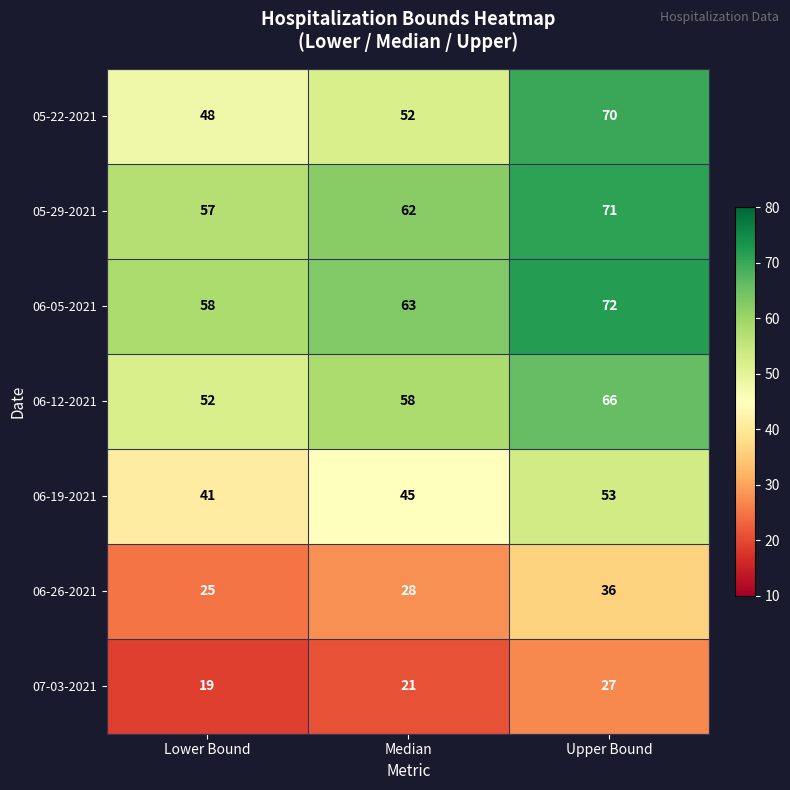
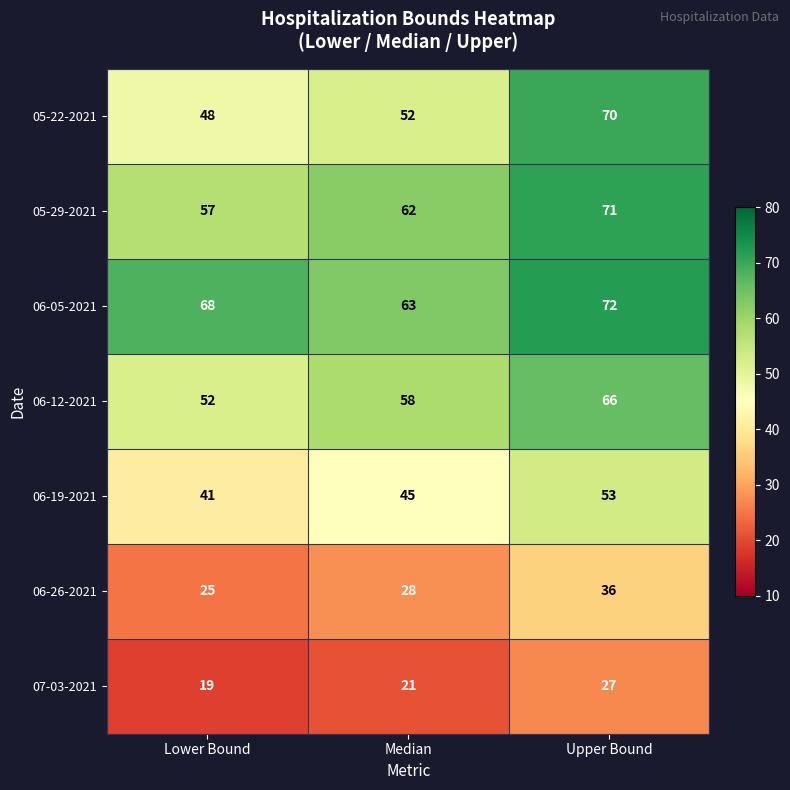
  {
    "05-22-2021": {
      "Lower Bound": 48,
      "Median": 52,
      "Upper Bound": 70
    },
    "05-29-2021": {
      "Lower Bound": 57,
      "Median": 62,
      "Upper Bound": 71
    },
    "06-05-2021": {
-     "Lower Bound": 58,
+     "Lower Bound": 68,
      "Median": 63,
      "Upper Bound": 72
    },
    "06-12-2021": {
      "Lower Bound": 52,
      "Median": 58,
      "Upper Bound": 66
    },
    "06-19-2021": {
      "Lower Bound": 41,
      "Median": 45,
      "Upper Bound": 53
    },
    "06-26-2021": {
      "Lower Bound": 25,
      "Median": 28,
      "Upper Bound": 36
    },
    "07-03-2021": {
      "Lower Bound": 19,
      "Median": 21,
      "Upper Bound": 27
    }
  }
